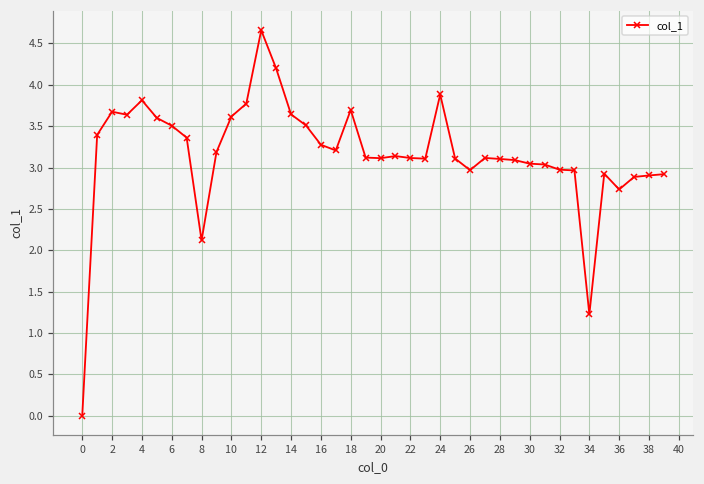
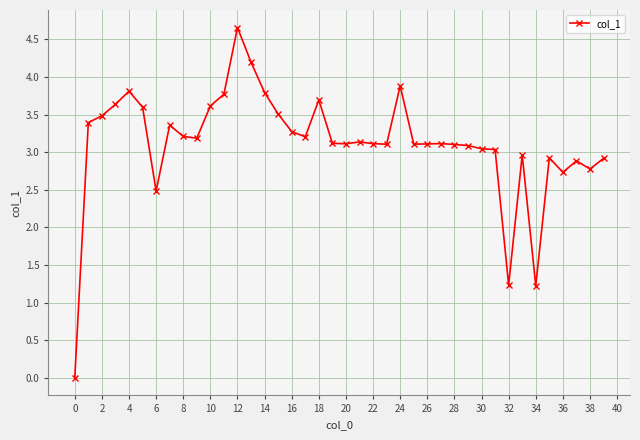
  {
    "0": 0.0,
-   "2": 3.7,
+   "2": 3.5,
    "4": 3.8,
-   "6": 3.5,
-   "8": 2.1,
+   "6": 2.5,
+   "8": 3.2,
    "10": 3.6,
    "12": 4.7,
-   "14": 3.6,
+   "14": 3.8,
    "16": 3.3,
    "18": 3.7,
    "20": 3.1,
    "22": 3.1,
    "24": 3.9,
-   "26": 3.0,
+   "26": 3.1,
    "28": 3.1,
    "30": 3.0,
-   "32": 3.0,
+   "32": 1.2,
    "34": 1.2,
    "36": 2.7,
-   "38": 2.9
+   "38": 2.8
  }
